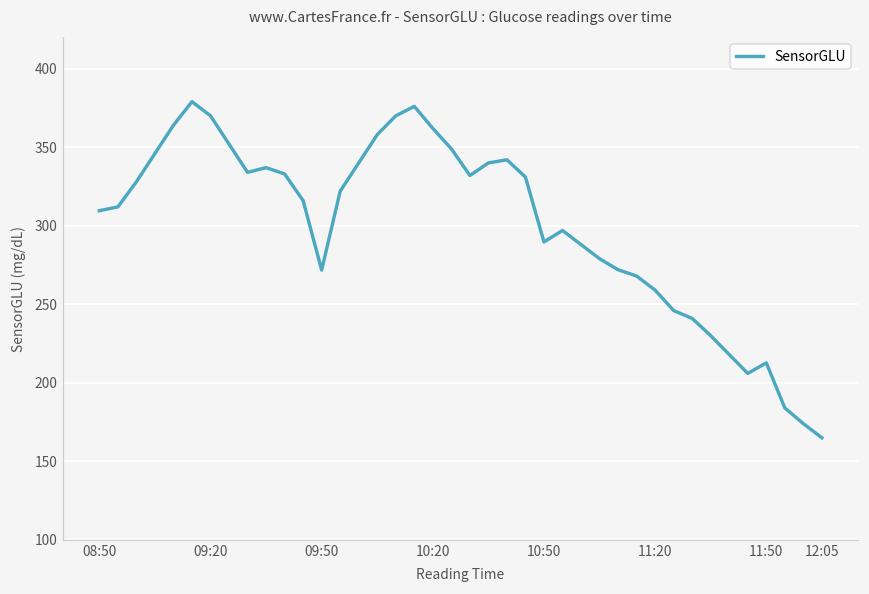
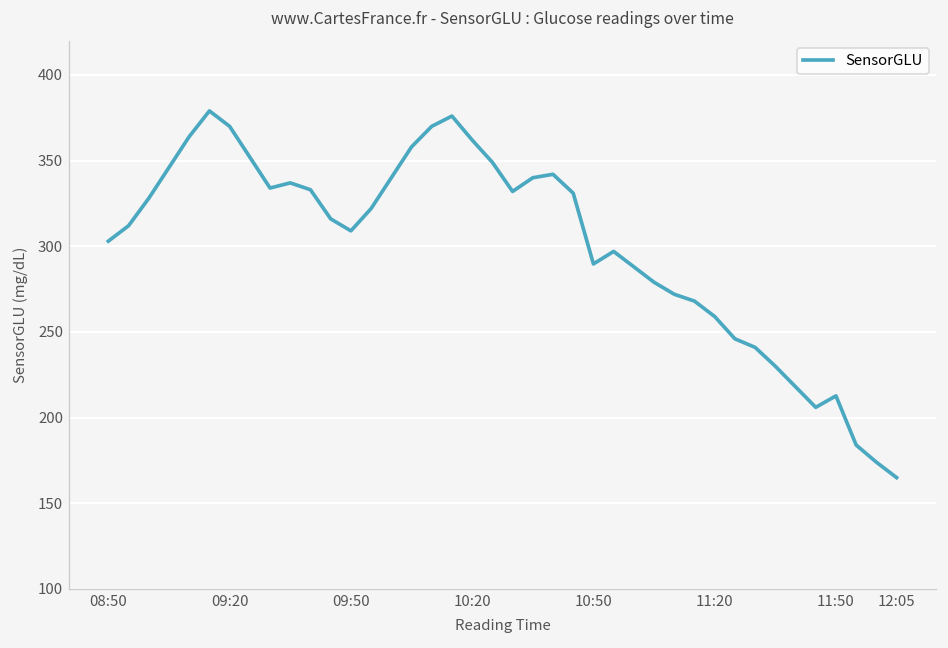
  {
-   "08:50": 310,
+   "08:50": 303,
    "09:20": 370,
-   "09:50": 272,
+   "09:50": 309,
    "10:20": 362,
    "10:50": 290,
    "11:20": 259,
    "11:50": 213,
    "12:05": 165
  }
